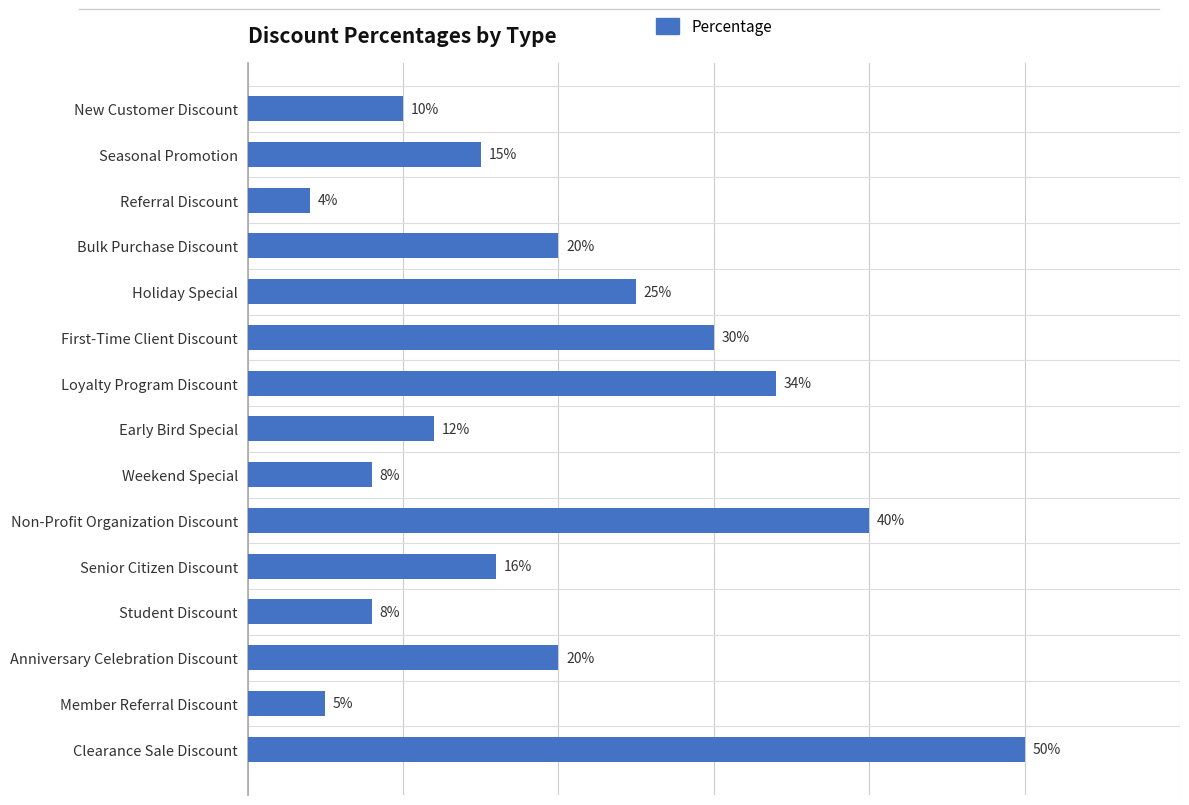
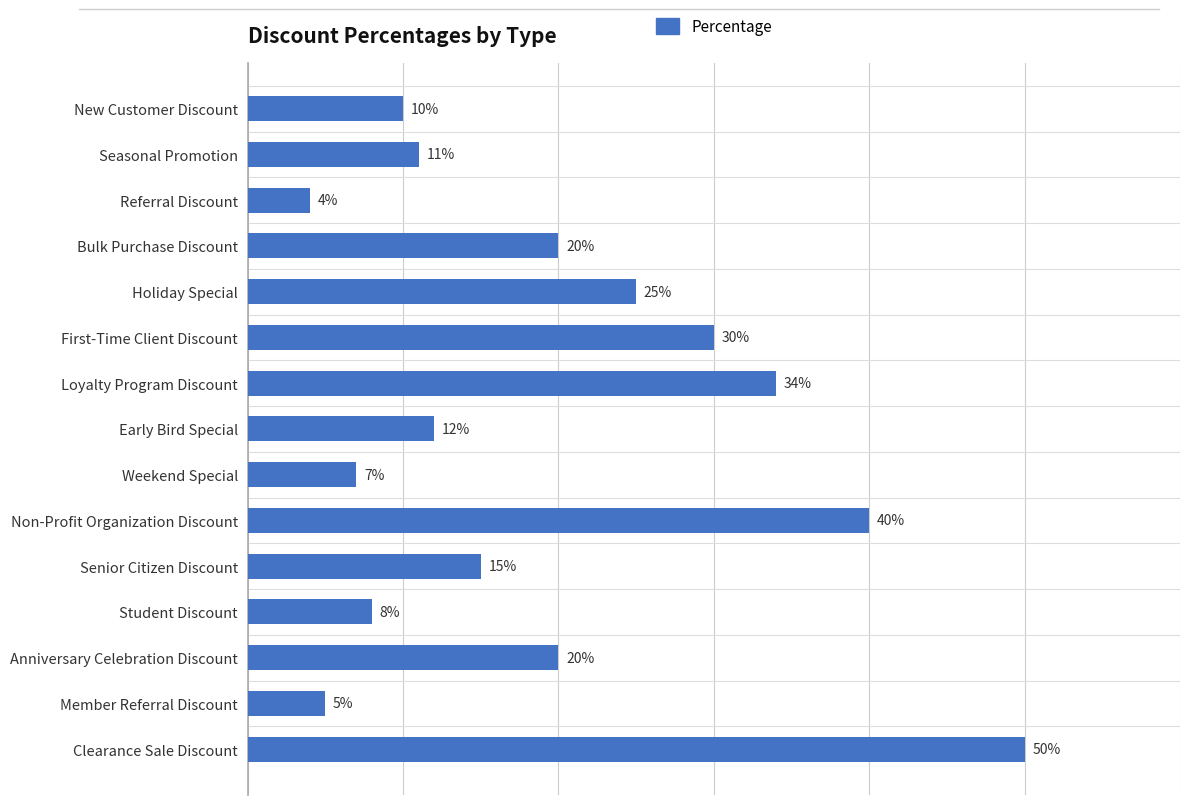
  {
    "New Customer Discount": "10%",
-   "Seasonal Promotion": "15%",
+   "Seasonal Promotion": "11%",
    "Referral Discount": "4%",
    "Bulk Purchase Discount": "20%",
    "Holiday Special": "25%",
    "First-Time Client Discount": "30%",
    "Loyalty Program Discount": "34%",
    "Early Bird Special": "12%",
-   "Weekend Special": "8%",
+   "Weekend Special": "7%",
    "Non-Profit Organization Discount": "40%",
-   "Senior Citizen Discount": "16%",
+   "Senior Citizen Discount": "15%",
    "Student Discount": "8%",
    "Anniversary Celebration Discount": "20%",
    "Member Referral Discount": "5%",
    "Clearance Sale Discount": "50%"
  }
